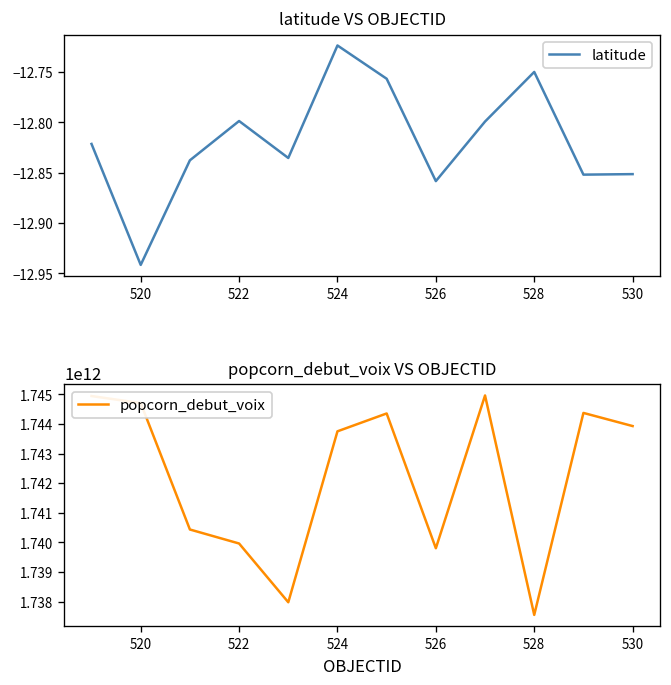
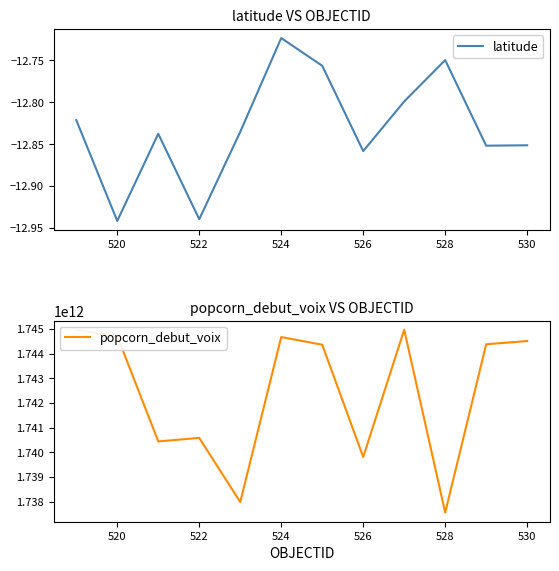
  {
    "latitude VS OBJECTID": {
      "520": -12.94,
-     "522": -12.80,
+     "522": -12.94,
      "524": -12.72,
      "526": -12.86,
      "528": -12.75,
      "530": -12.85
    },
    "popcorn_debut_voix VS OBJECTID": {
-     "522": 1740000000000,
-     "524": 1743800000000,
+     "522": 1740600000000,
+     "524": 1744700000000,
      "526": 1739800000000,
      "528": 1737600000000,
-     "530": 1743900000000
+     "530": 1744500000000
    }
  }
